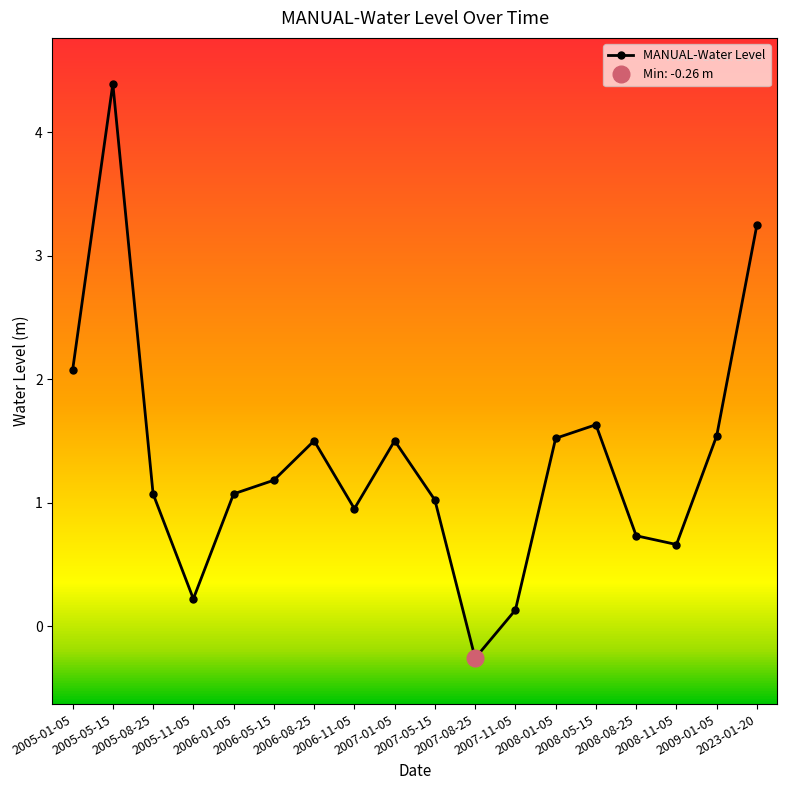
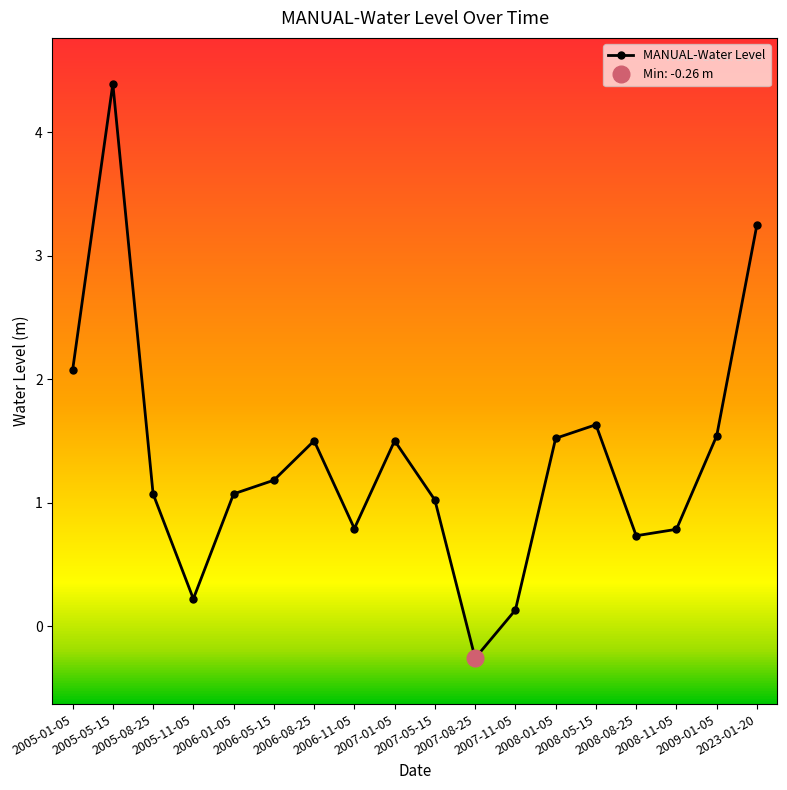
  {
    "MANUAL-Water Level": {
      "2005-01-05": 2.07,
      "2005-05-15": 4.39,
      "2005-08-25": 1.07,
      "2005-11-05": 0.22,
      "2006-01-05": 1.07,
      "2006-05-15": 1.18,
      "2006-08-25": 1.50,
-     "2006-11-05": 0.95,
+     "2006-11-05": 0.79,
      "2007-01-05": 1.50,
      "2007-05-15": 1.02,
      "2007-11-05": 0.13,
      "2008-01-05": 1.52,
      "2008-05-15": 1.63,
      "2008-08-25": 0.73,
-     "2008-11-05": 0.66,
+     "2008-11-05": 0.78,
      "2009-01-05": 1.54,
      "2023-01-20": 3.25
    }
  }
